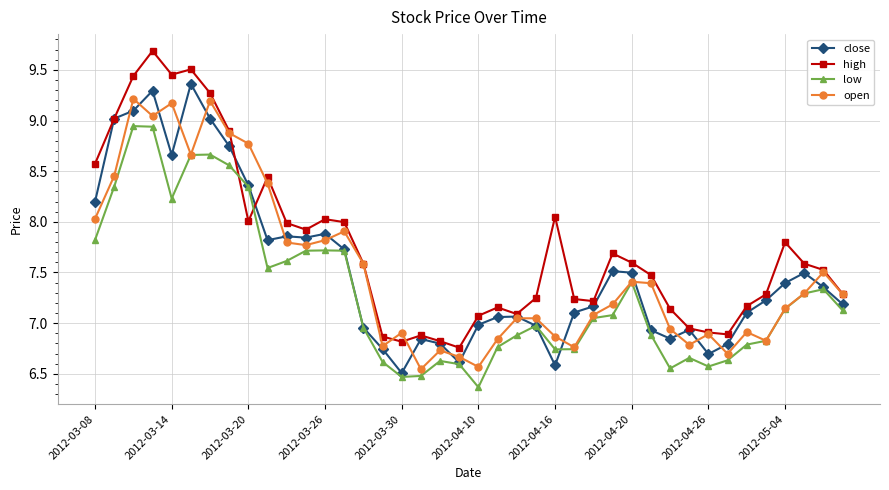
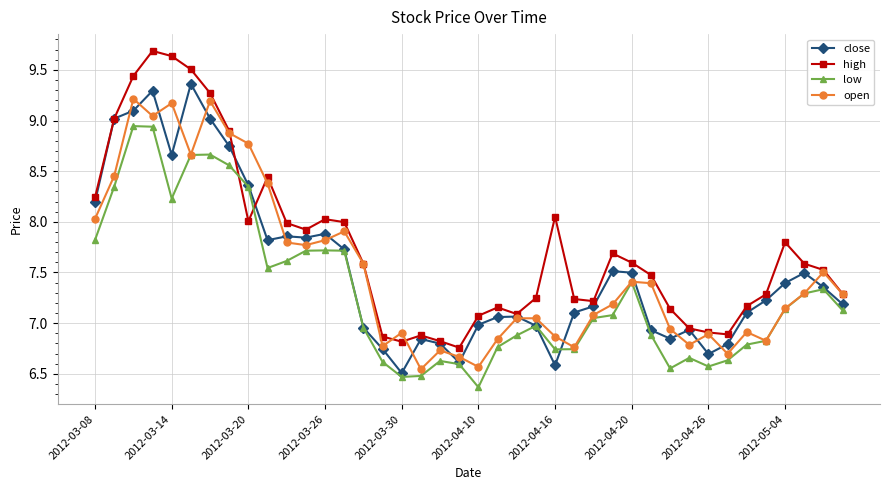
  {
    "close": {
      "2012-03-08": 8.20,
      "2012-03-14": 8.66,
      "2012-03-26": 7.88,
      "2012-03-30": 6.51,
      "2012-04-10": 6.98,
      "2012-04-16": 6.58,
      "2012-04-20": 7.50,
      "2012-04-26": 6.70,
      "2012-05-04": 7.40
    },
    "high": {
-     "2012-03-08": 8.57,
-     "2012-03-14": 9.45,
+     "2012-03-08": 8.24,
+     "2012-03-14": 9.64,
      "2012-03-20": 8.01,
      "2012-03-26": 8.03,
      "2012-03-30": 6.82,
      "2012-04-10": 7.07,
      "2012-04-16": 8.05,
      "2012-04-20": 7.60,
      "2012-05-04": 7.80
    },
    "low": {
      "2012-03-08": 7.82,
      "2012-03-14": 8.23,
      "2012-03-26": 7.72,
      "2012-03-30": 6.47,
      "2012-04-10": 6.37,
      "2012-04-16": 6.74,
      "2012-04-26": 6.57
    },
    "open": {
      "2012-03-08": 8.03,
      "2012-03-14": 9.17,
      "2012-03-20": 8.77,
      "2012-03-26": 7.82,
      "2012-03-30": 6.91,
      "2012-04-10": 6.57,
      "2012-04-16": 6.87
    }
  }
